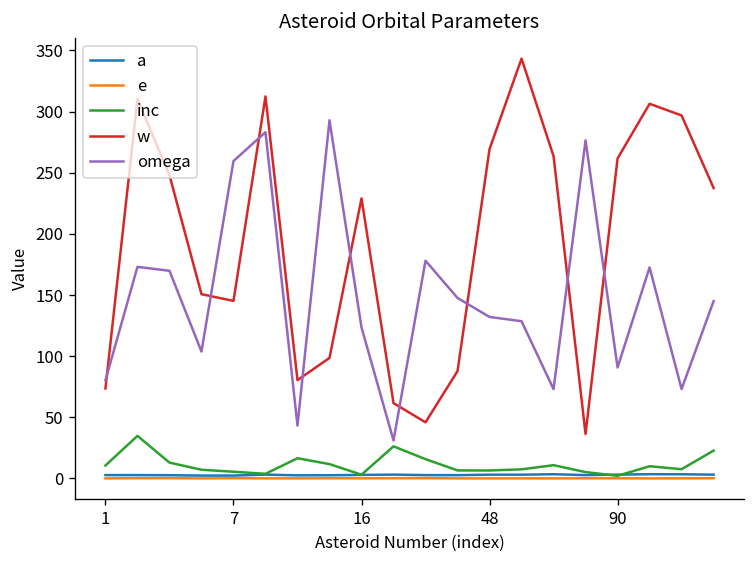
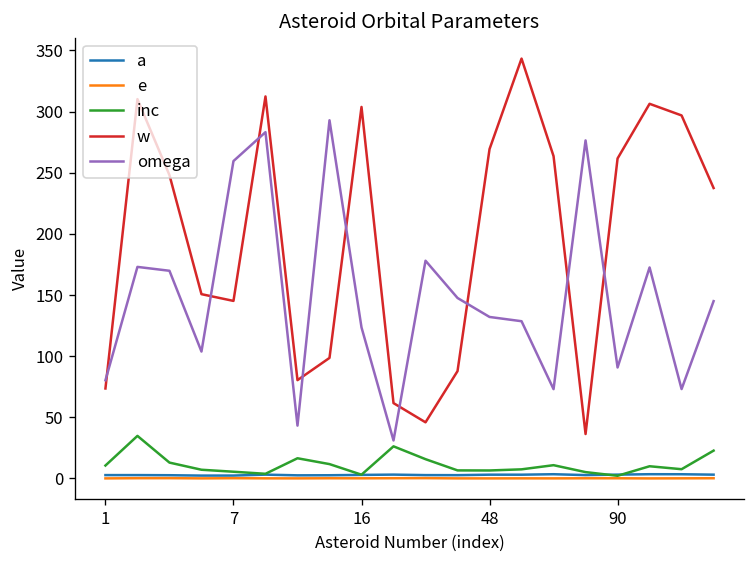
  {
    "a": {
      "48": 3
    },
    "e": {
      "16": 0,
      "48": 0
    },
    "inc": {
      "48": 7
    },
    "w": {
-     "16": 229,
+     "16": 304,
      "48": 269,
      "90": 262
    },
    "omega": {
      "16": 124,
      "48": 132,
      "90": 91
    }
  }
